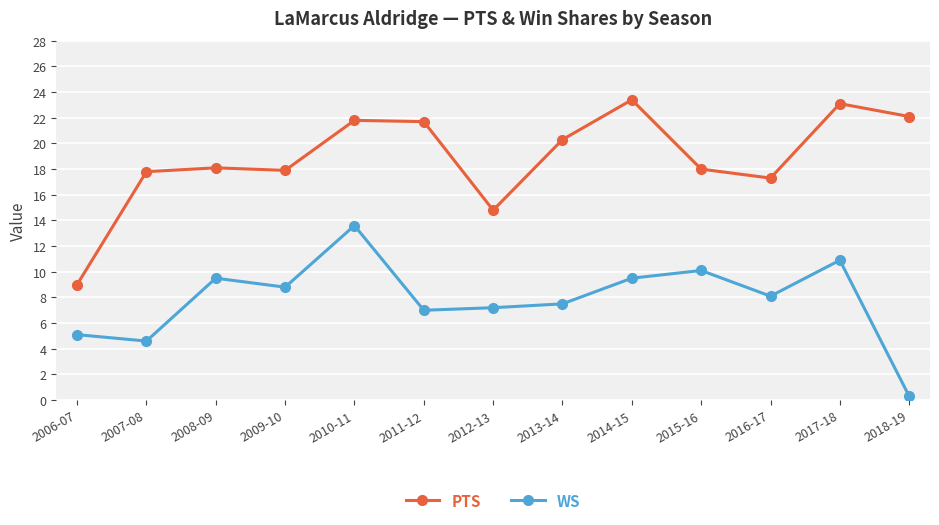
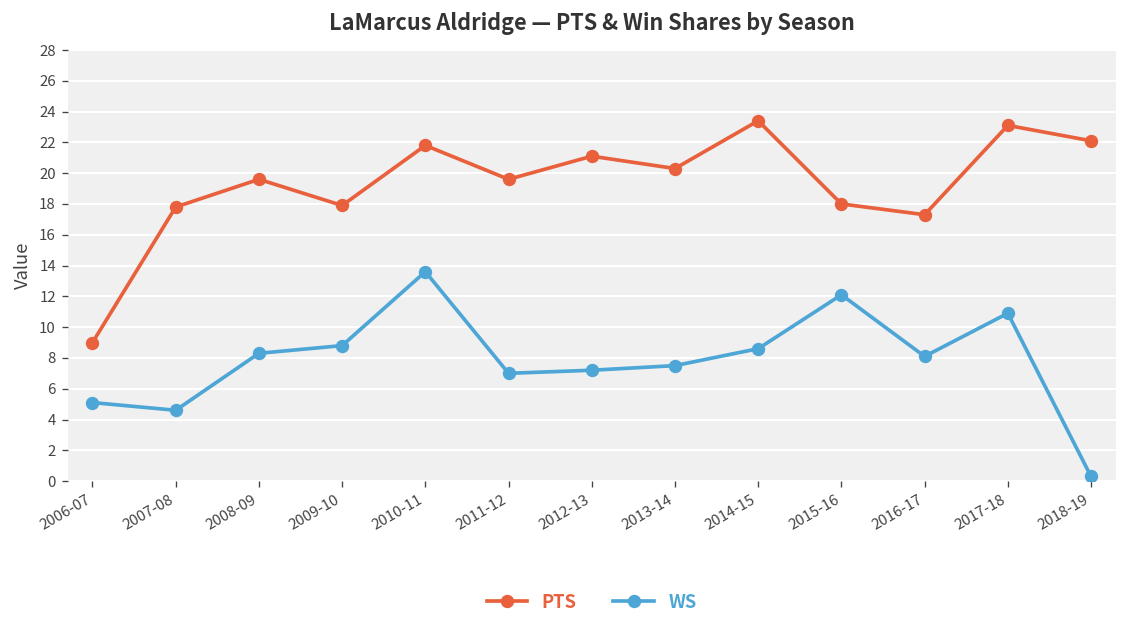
  {
    "PTS": {
      "2006-07": 9.0,
      "2007-08": 17.8,
-     "2008-09": 18.1,
+     "2008-09": 19.6,
      "2009-10": 17.9,
      "2010-11": 21.8,
-     "2011-12": 21.7,
-     "2012-13": 14.8,
+     "2011-12": 19.6,
+     "2012-13": 21.1,
      "2013-14": 20.3,
      "2014-15": 23.4,
      "2015-16": 18.0,
      "2016-17": 17.3,
      "2017-18": 23.1,
      "2018-19": 22.1
    },
    "WS": {
      "2006-07": 5.1,
      "2007-08": 4.6,
-     "2008-09": 9.5,
+     "2008-09": 8.3,
      "2009-10": 8.8,
      "2010-11": 13.6,
      "2011-12": 7.0,
      "2012-13": 7.2,
      "2013-14": 7.5,
-     "2014-15": 9.5,
-     "2015-16": 10.1,
+     "2014-15": 8.6,
+     "2015-16": 12.1,
      "2016-17": 8.1,
      "2017-18": 10.9,
      "2018-19": 0.3
    }
  }
